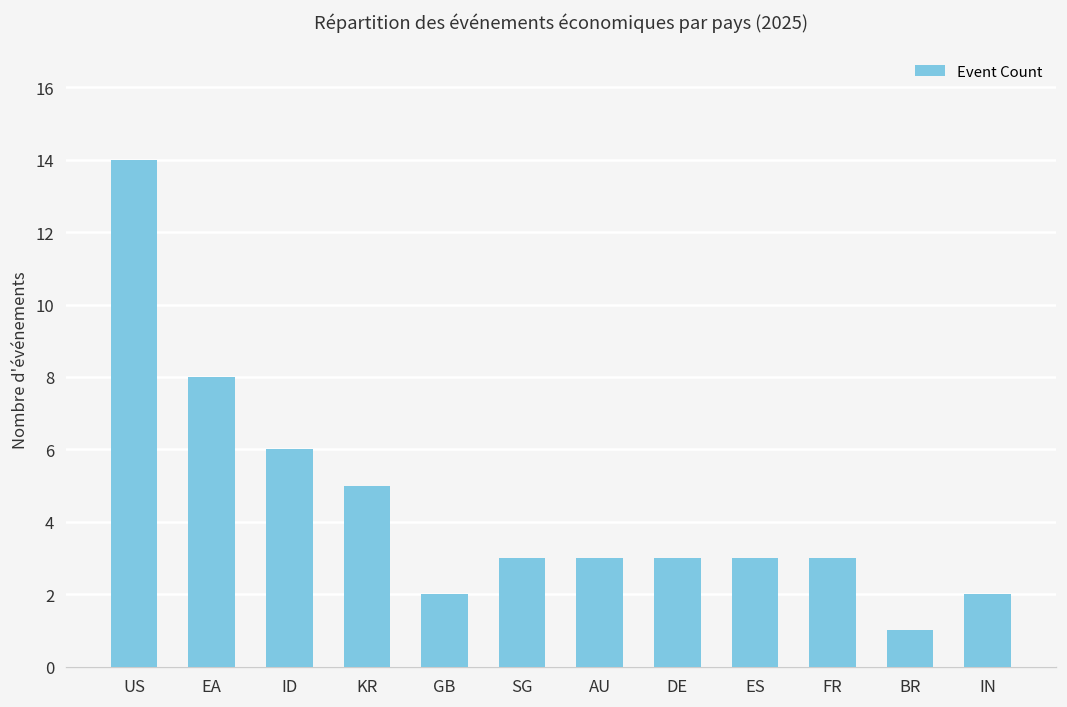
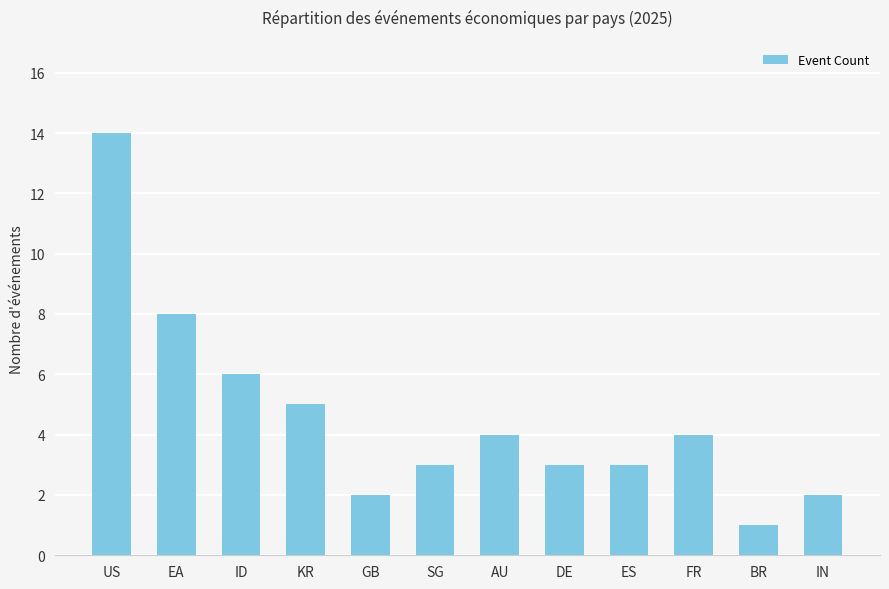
  {
    "US": 14,
    "EA": 8,
    "ID": 6,
    "KR": 5,
    "GB": 2,
    "SG": 3,
-   "AU": 3,
+   "AU": 4,
    "DE": 3,
    "ES": 3,
-   "FR": 3,
+   "FR": 4,
    "BR": 1,
    "IN": 2
  }
